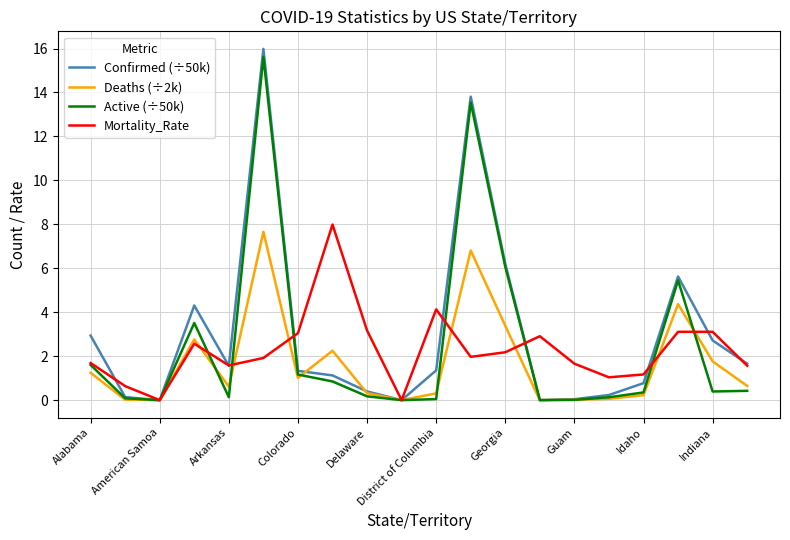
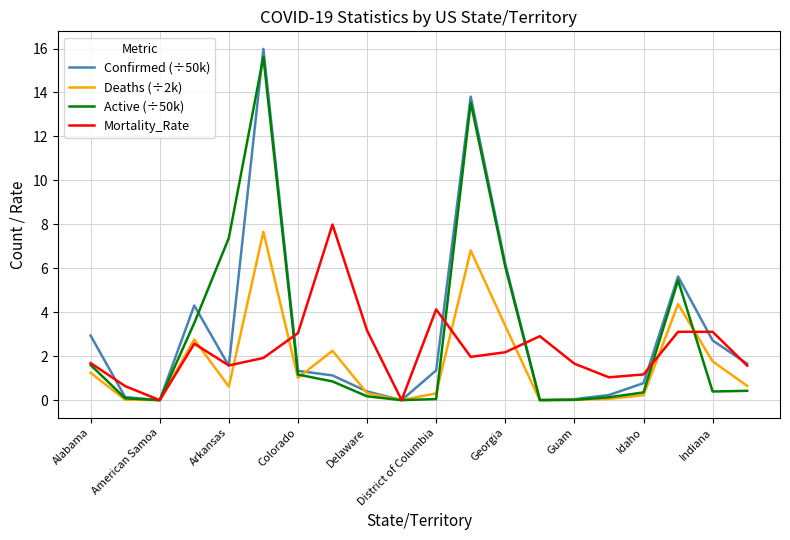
  {
    "Confirmed (÷50k)": {
      "Alabama": 2.9,
      "Colorado": 1.3,
      "District of Columbia": 1.4,
      "Georgia": 6.2,
      "Idaho": 0.8,
      "Indiana": 2.7
    },
    "Deaths (÷2k)": {
      "Alabama": 1.2,
      "Arkansas": 0.6,
      "Colorado": 1.0,
      "District of Columbia": 0.3,
      "Georgia": 3.4,
      "Idaho": 0.2,
      "Indiana": 1.8
    },
    "Active (÷50k)": {
-     "Arkansas": 0.1,
+     "Arkansas": 7.4,
      "Colorado": 1.2,
      "Delaware": 0.2,
      "District of Columbia": 0.1,
      "Georgia": 6.1,
      "Idaho": 0.4,
      "Indiana": 0.4
    },
    "Mortality_Rate": {
      "Colorado": 3.1,
      "Delaware": 3.2,
      "District of Columbia": 4.1,
      "Georgia": 2.2,
      "Guam": 1.7,
      "Idaho": 1.2,
      "Indiana": 3.1
    }
  }
